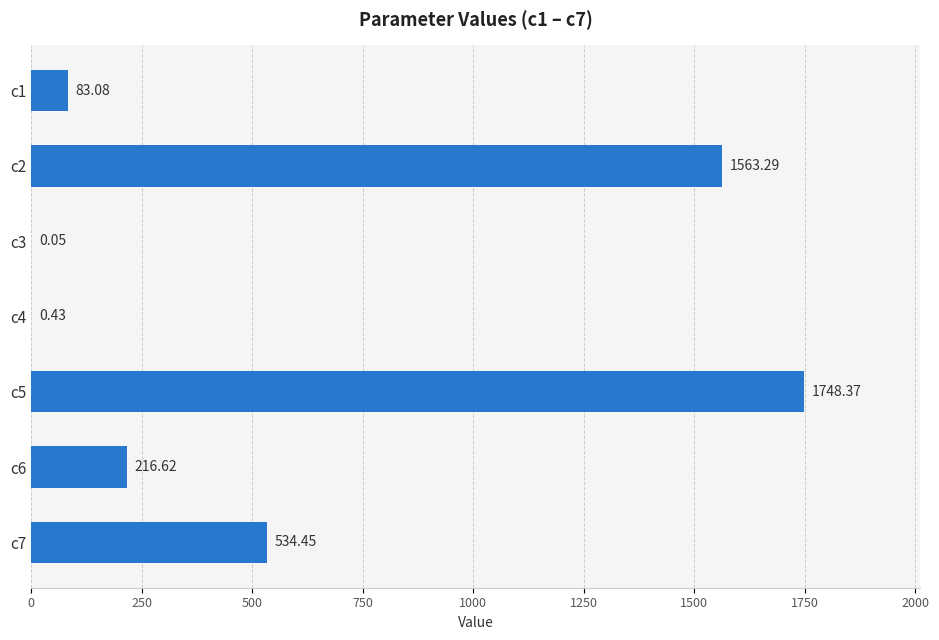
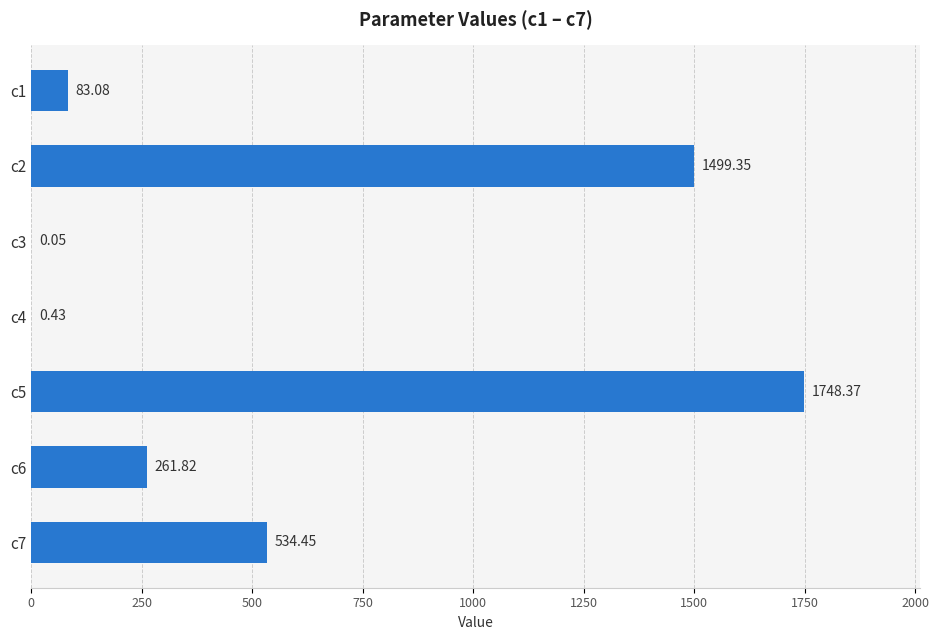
  {
    "c1": 83.08,
-   "c2": 1563.29,
+   "c2": 1499.35,
    "c3": 0.05,
    "c4": 0.43,
    "c5": 1748.37,
-   "c6": 216.62,
+   "c6": 261.82,
    "c7": 534.45
  }
